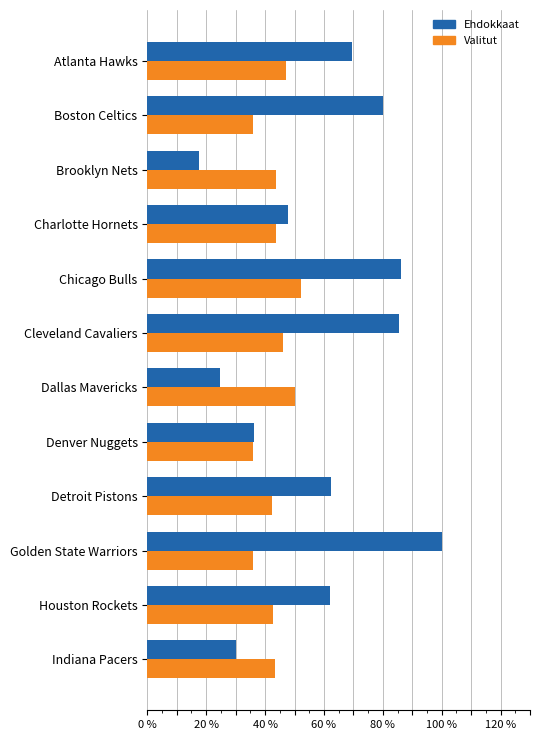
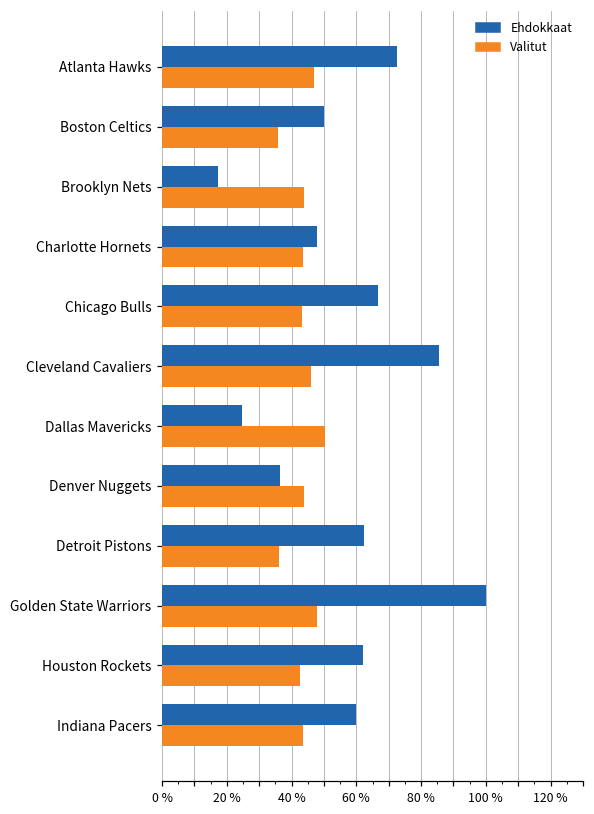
  {
    "Ehdokkaat": {
-     "Atlanta Hawks": "70 %",
-     "Boston Celtics": "80 %",
+     "Atlanta Hawks": "73 %",
+     "Boston Celtics": "50 %",
      "Brooklyn Nets": "17 %",
      "Charlotte Hornets": "48 %",
-     "Chicago Bulls": "86 %",
+     "Chicago Bulls": "67 %",
      "Cleveland Cavaliers": "85 %",
      "Dallas Mavericks": "25 %",
      "Denver Nuggets": "36 %",
      "Detroit Pistons": "63 %",
      "Golden State Warriors": "100 %",
      "Houston Rockets": "62 %",
-     "Indiana Pacers": "30 %"
+     "Indiana Pacers": "60 %"
    },
    "Valitut": {
      "Atlanta Hawks": "47 %",
      "Boston Celtics": "36 %",
      "Brooklyn Nets": "44 %",
      "Charlotte Hornets": "44 %",
-     "Chicago Bulls": "52 %",
+     "Chicago Bulls": "43 %",
      "Cleveland Cavaliers": "46 %",
      "Dallas Mavericks": "50 %",
-     "Denver Nuggets": "36 %",
-     "Detroit Pistons": "42 %",
-     "Golden State Warriors": "36 %",
+     "Denver Nuggets": "44 %",
+     "Detroit Pistons": "36 %",
+     "Golden State Warriors": "48 %",
      "Houston Rockets": "43 %",
      "Indiana Pacers": "43 %"
    }
  }
